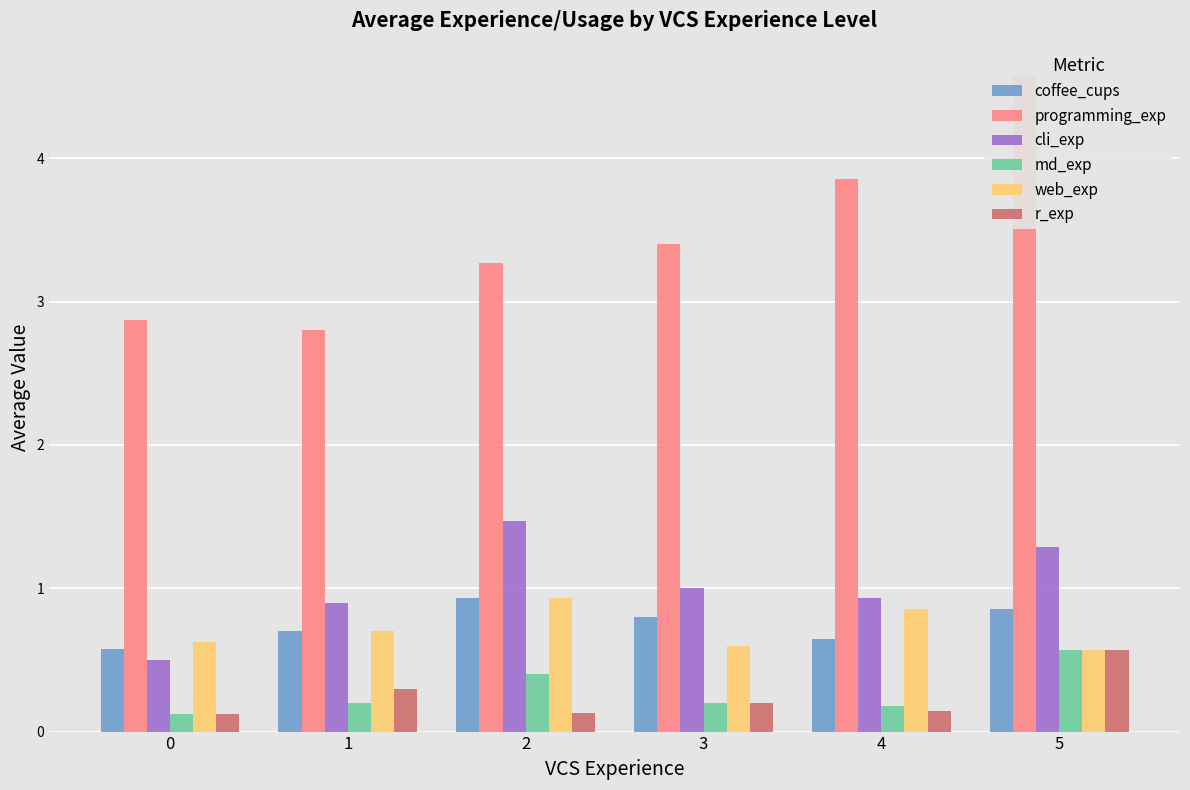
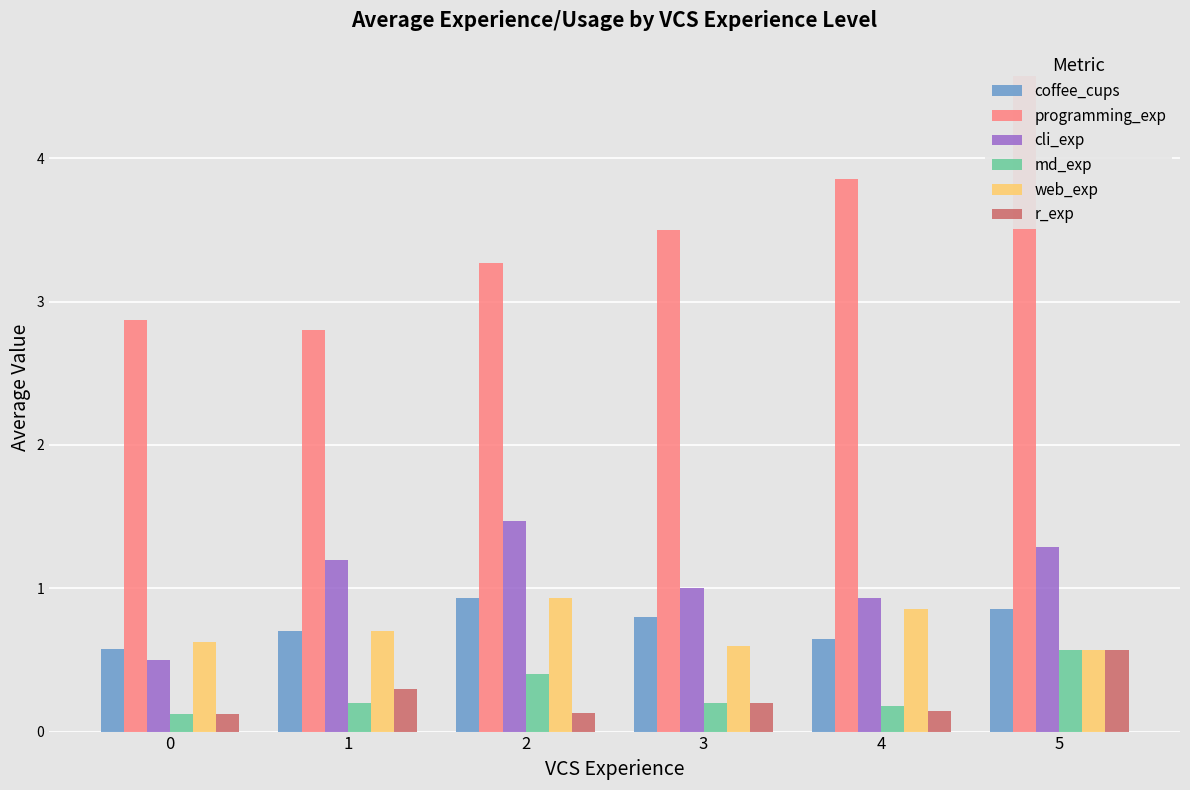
  {
    "coffee_cups": {
      "0": 0.58,
      "1": 0.7,
      "2": 0.93,
      "3": 0.8,
      "4": 0.64,
      "5": 0.86
    },
    "programming_exp": {
      "0": 2.88,
      "1": 2.8,
      "2": 3.27,
-     "3": 3.4,
+     "3": 3.5,
      "4": 3.86
    },
    "cli_exp": {
      "0": 0.5,
-     "1": 0.9,
+     "1": 1.2,
      "2": 1.47,
      "3": 1.0,
      "4": 0.93,
      "5": 1.3
    },
    "md_exp": {
      "0": 0.13,
      "1": 0.2,
      "2": 0.4,
      "3": 0.2,
      "4": 0.18,
      "5": 0.57
    },
    "web_exp": {
      "0": 0.63,
      "1": 0.7,
      "2": 0.93,
      "3": 0.6,
      "4": 0.86,
      "5": 0.57
    },
    "r_exp": {
      "0": 0.13,
      "1": 0.3,
      "2": 0.13,
      "3": 0.2,
      "4": 0.14,
      "5": 0.57
    }
  }
